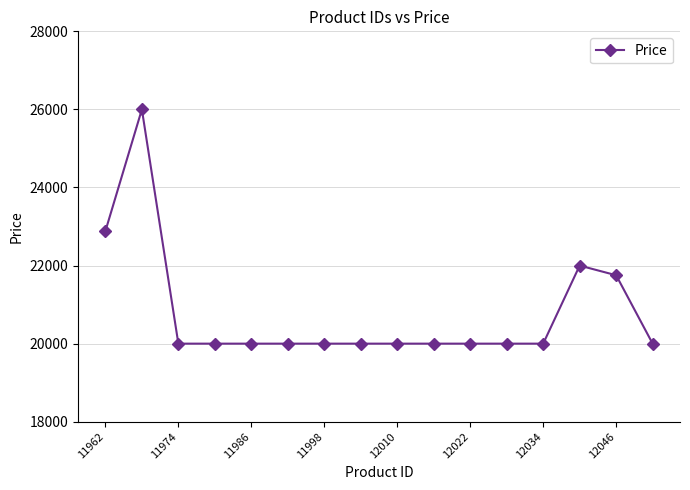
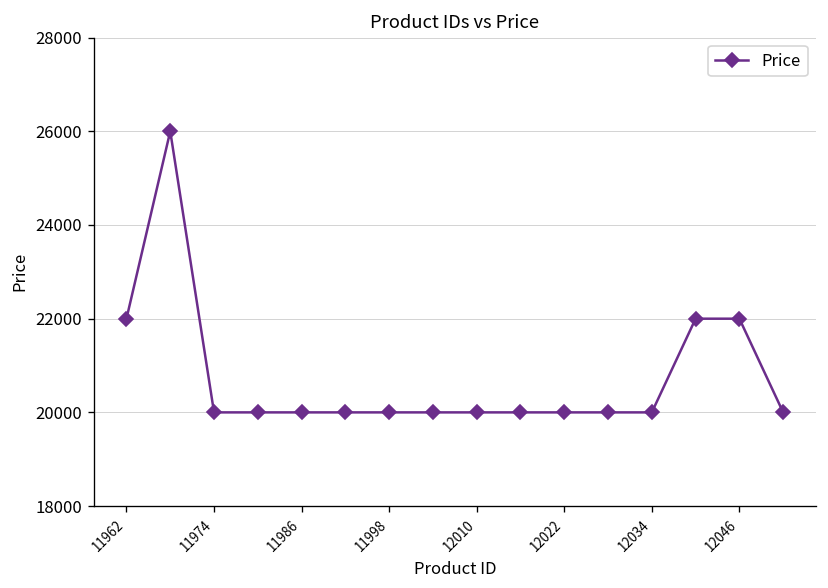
  {
-   "11962": 22900,
+   "11962": 22000,
    "11974": 20000,
    "11986": 20000,
    "11998": 20000,
    "12010": 20000,
    "12022": 20000,
    "12034": 20000,
-   "12046": 21800
+   "12046": 22000
  }
